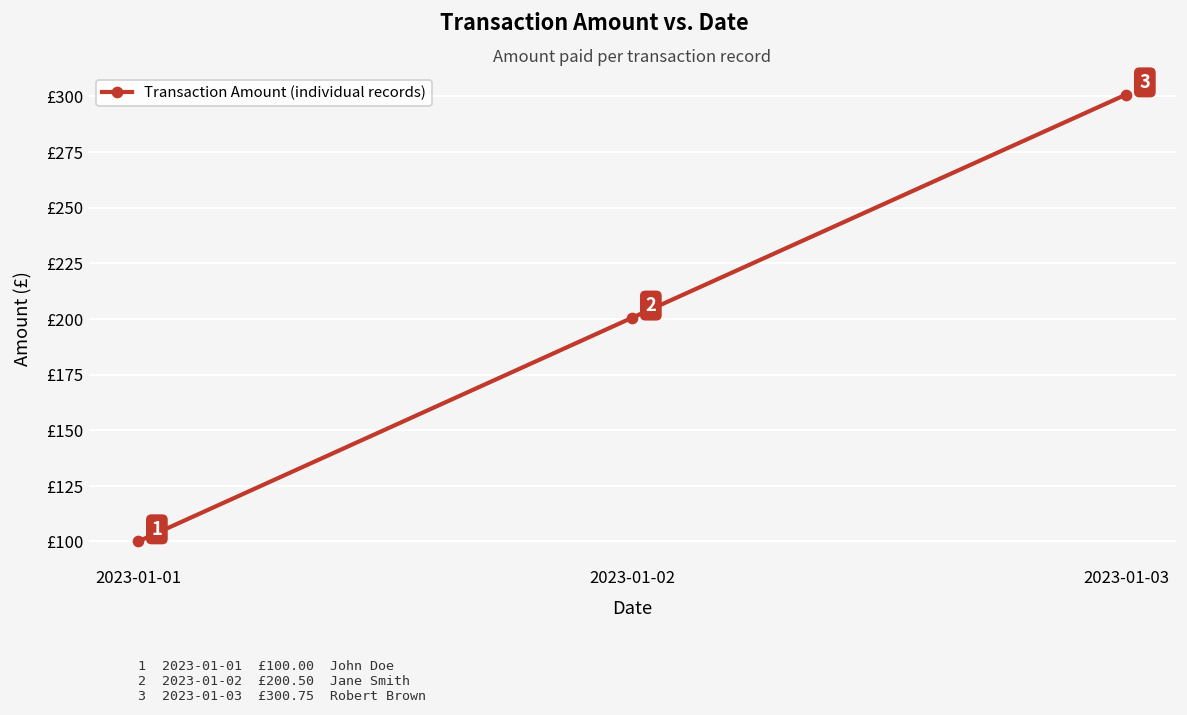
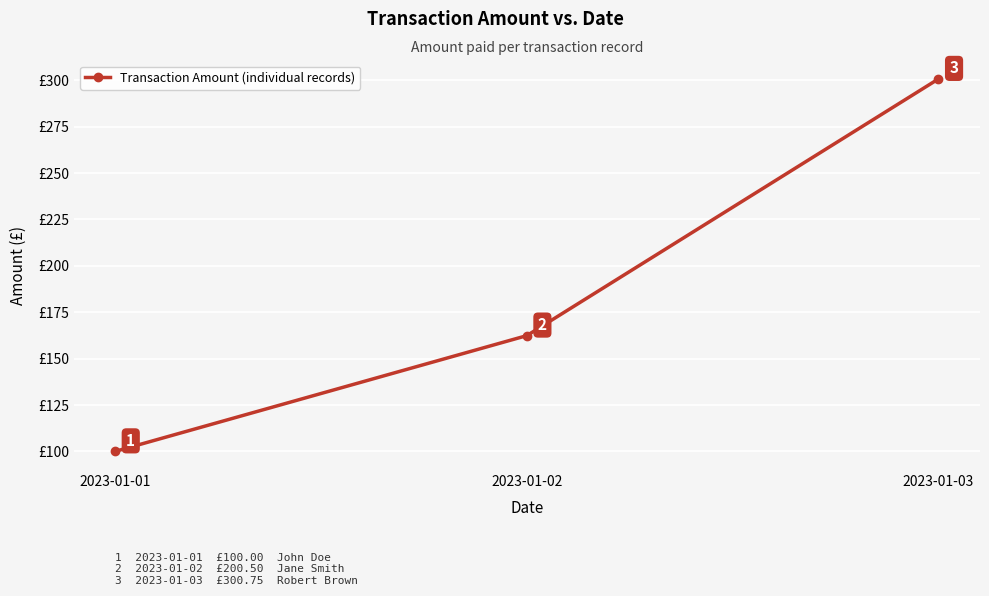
  {
-   "2023-01-02": "£201"
+   "2023-01-02": "£162"
  }
